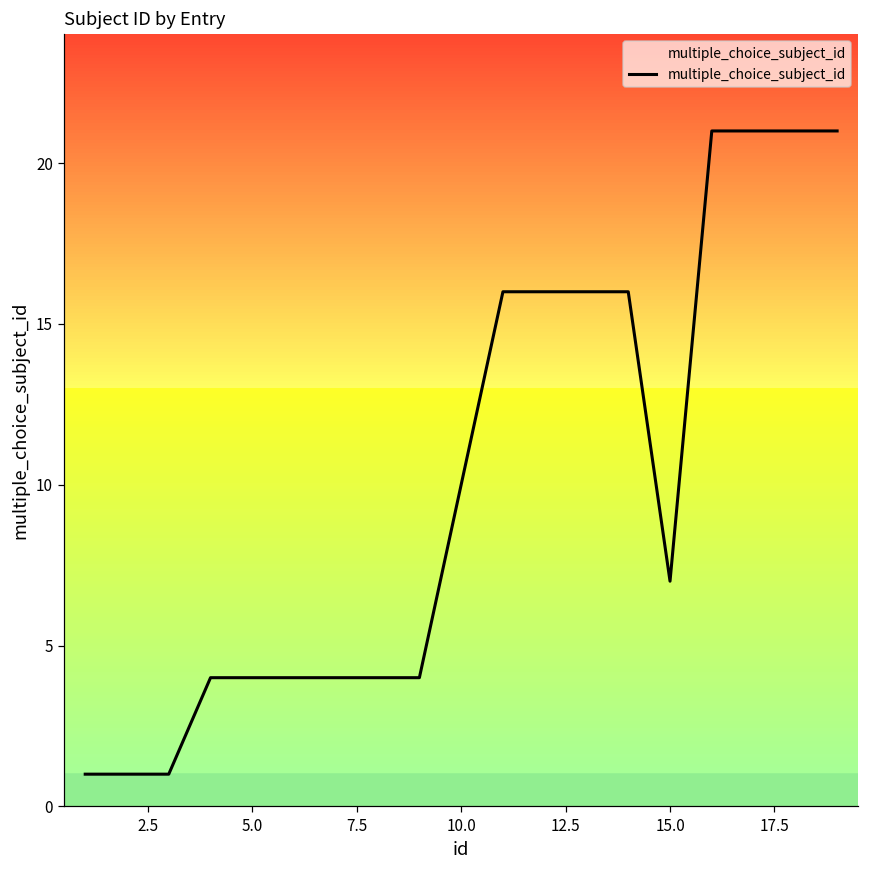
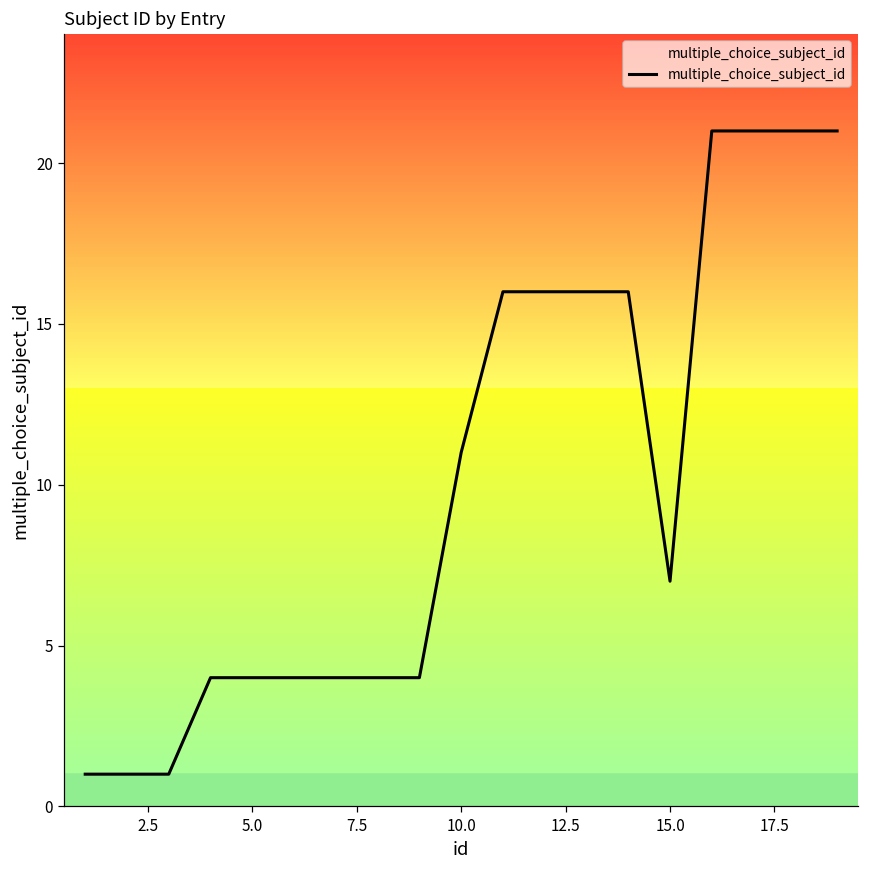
  {
    "5.0": 4,
-   "10.0": 10,
+   "10.0": 11,
    "15.0": 7
  }
